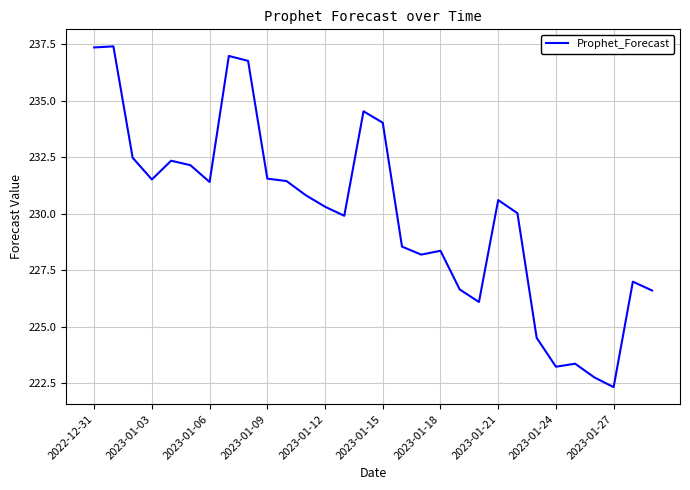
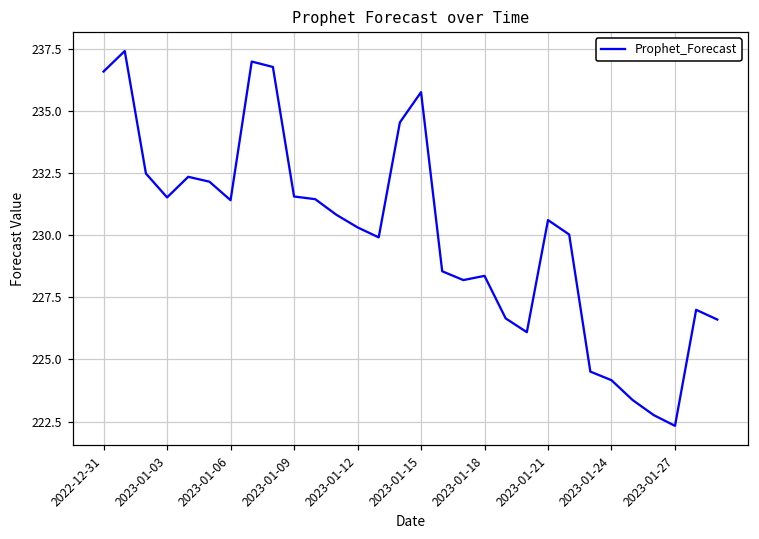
  {
-   "2022-12-31": 237.4,
+   "2022-12-31": 236.6,
    "2023-01-03": 231.5,
    "2023-01-06": 231.4,
    "2023-01-09": 231.6,
    "2023-01-12": 230.3,
-   "2023-01-15": 234.0,
+   "2023-01-15": 235.7,
    "2023-01-18": 228.4,
    "2023-01-21": 230.6,
-   "2023-01-24": 223.2,
+   "2023-01-24": 224.2,
    "2023-01-27": 222.3
  }
